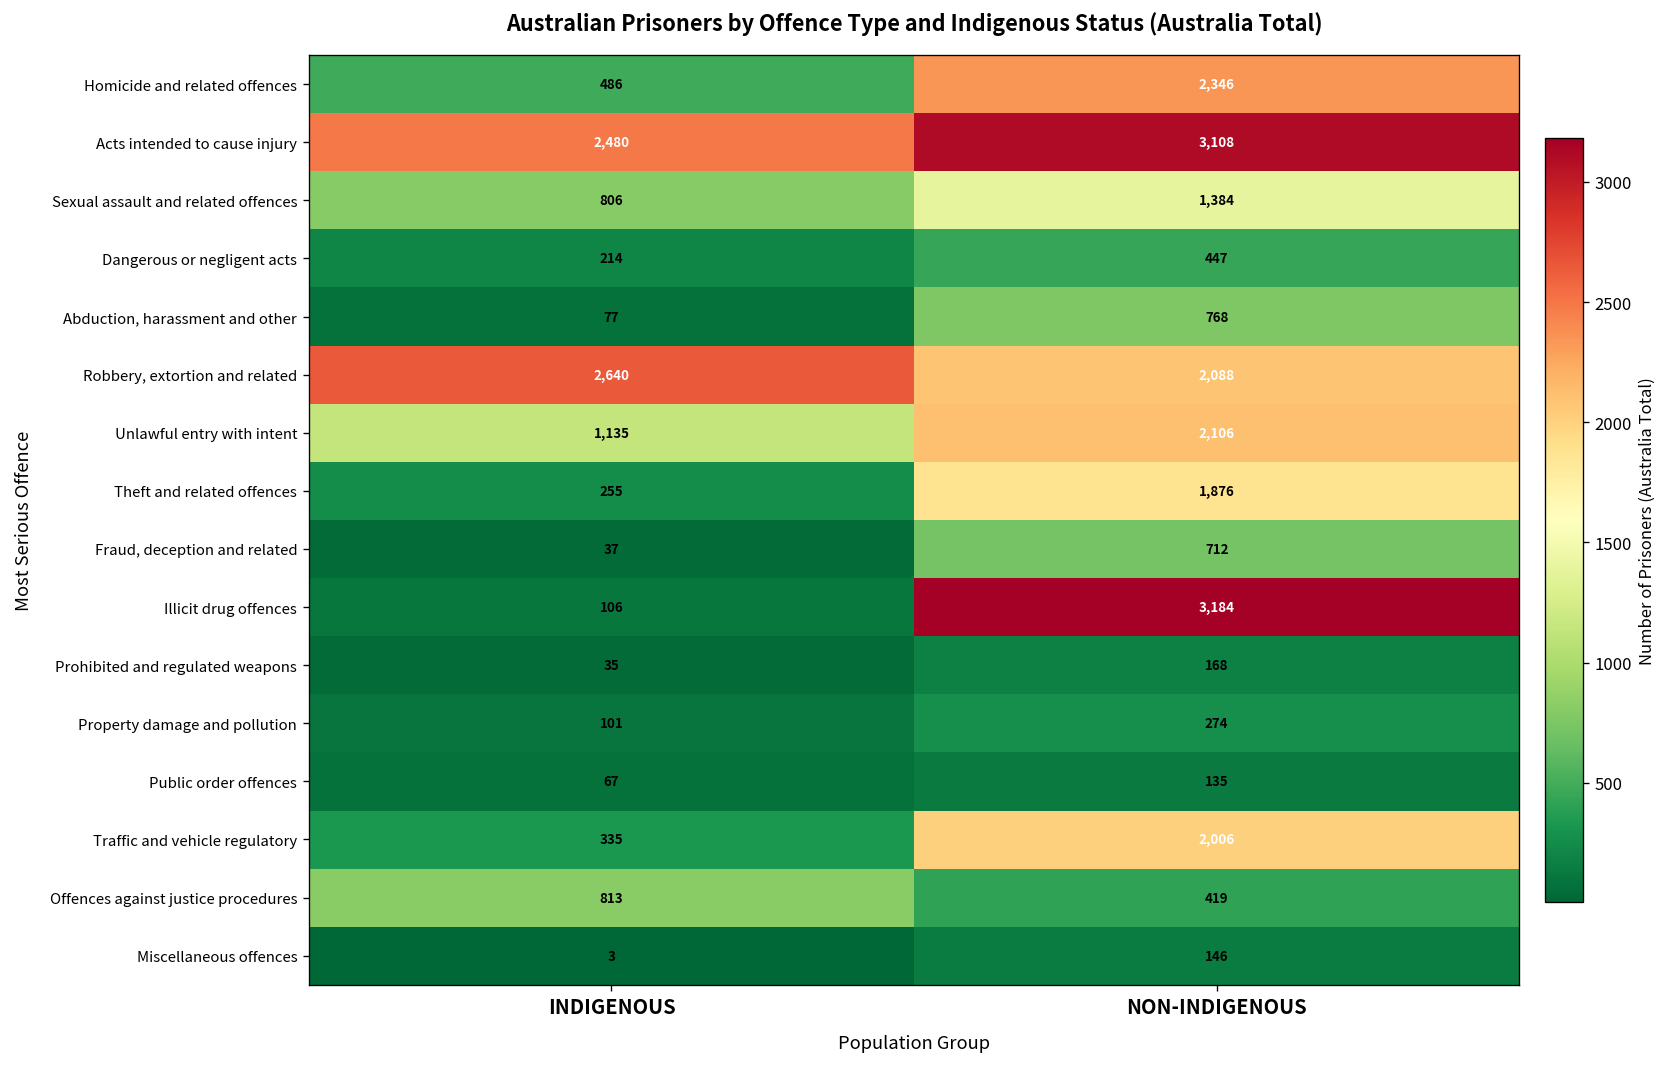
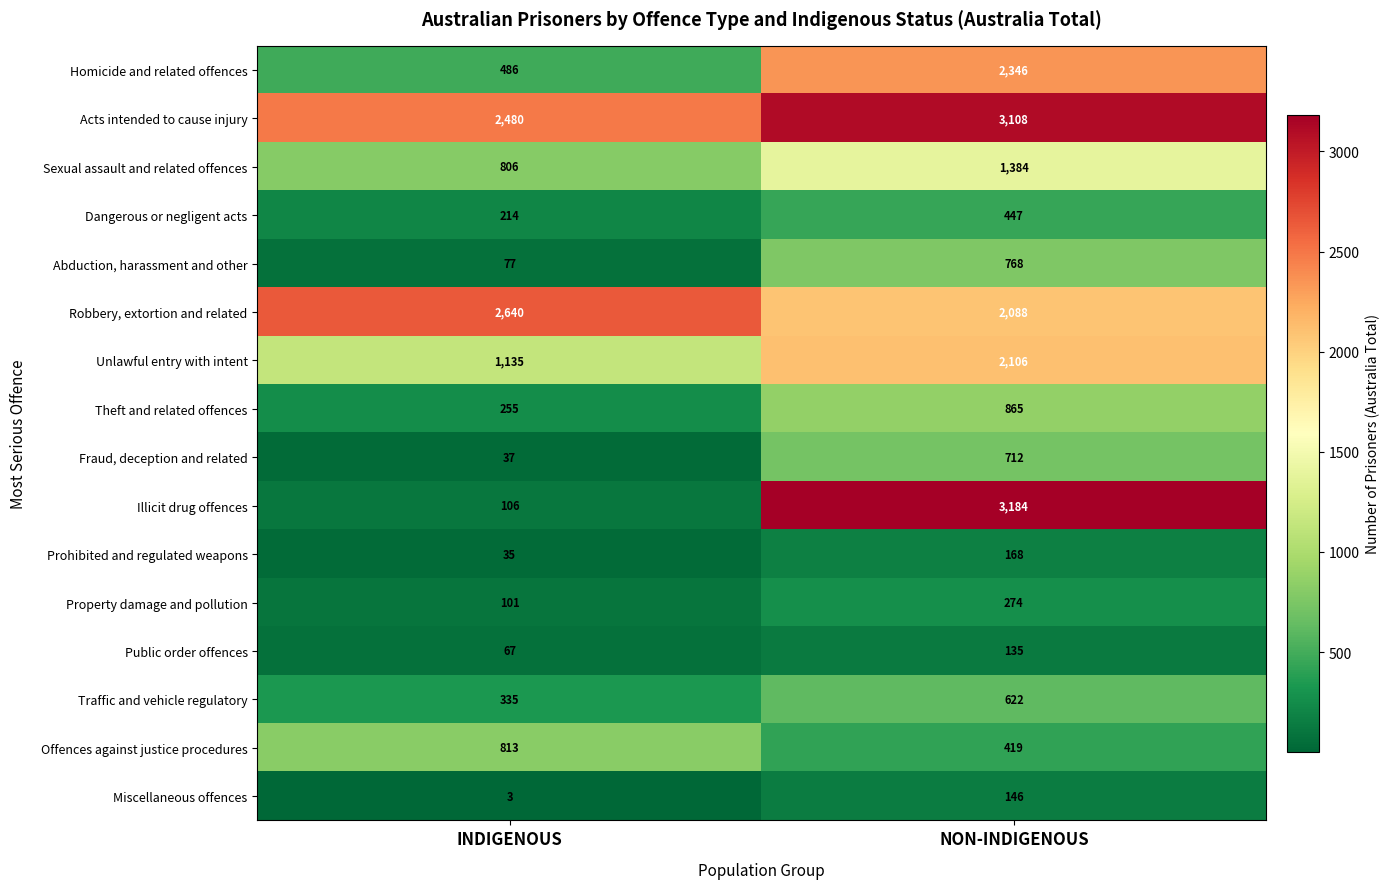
  {
    "Homicide and related offences": {
      "INDIGENOUS": "486",
      "NON-INDIGENOUS": "2,346"
    },
    "Acts intended to cause injury": {
      "INDIGENOUS": "2,480",
      "NON-INDIGENOUS": "3,108"
    },
    "Sexual assault and related offences": {
      "INDIGENOUS": "806",
      "NON-INDIGENOUS": "1,384"
    },
    "Dangerous or negligent acts": {
      "INDIGENOUS": "214",
      "NON-INDIGENOUS": "447"
    },
    "Abduction, harassment and other": {
      "INDIGENOUS": "77",
      "NON-INDIGENOUS": "768"
    },
    "Robbery, extortion and related": {
      "INDIGENOUS": "2,640",
      "NON-INDIGENOUS": "2,088"
    },
    "Unlawful entry with intent": {
      "INDIGENOUS": "1,135",
      "NON-INDIGENOUS": "2,106"
    },
    "Theft and related offences": {
      "INDIGENOUS": "255",
-     "NON-INDIGENOUS": "1,876"
+     "NON-INDIGENOUS": "865"
    },
    "Fraud, deception and related": {
      "INDIGENOUS": "37",
      "NON-INDIGENOUS": "712"
    },
    "Illicit drug offences": {
      "INDIGENOUS": "106",
      "NON-INDIGENOUS": "3,184"
    },
    "Prohibited and regulated weapons": {
      "INDIGENOUS": "35",
      "NON-INDIGENOUS": "168"
    },
    "Property damage and pollution": {
      "INDIGENOUS": "101",
      "NON-INDIGENOUS": "274"
    },
    "Public order offences": {
      "INDIGENOUS": "67",
      "NON-INDIGENOUS": "135"
    },
    "Traffic and vehicle regulatory": {
      "INDIGENOUS": "335",
-     "NON-INDIGENOUS": "2,006"
+     "NON-INDIGENOUS": "622"
    },
    "Offences against justice procedures": {
      "INDIGENOUS": "813",
      "NON-INDIGENOUS": "419"
    },
    "Miscellaneous offences": {
      "INDIGENOUS": "3",
      "NON-INDIGENOUS": "146"
    }
  }
